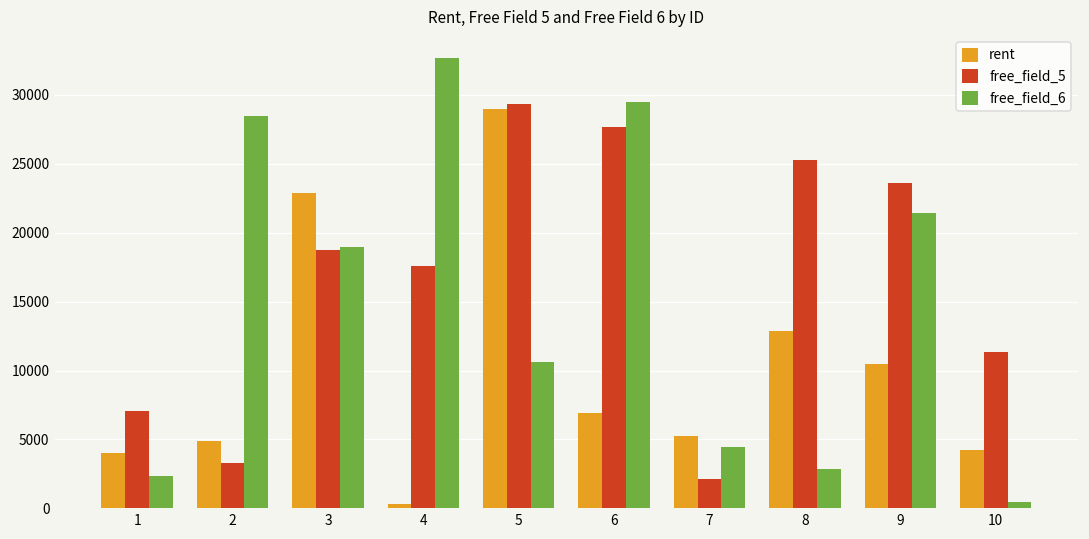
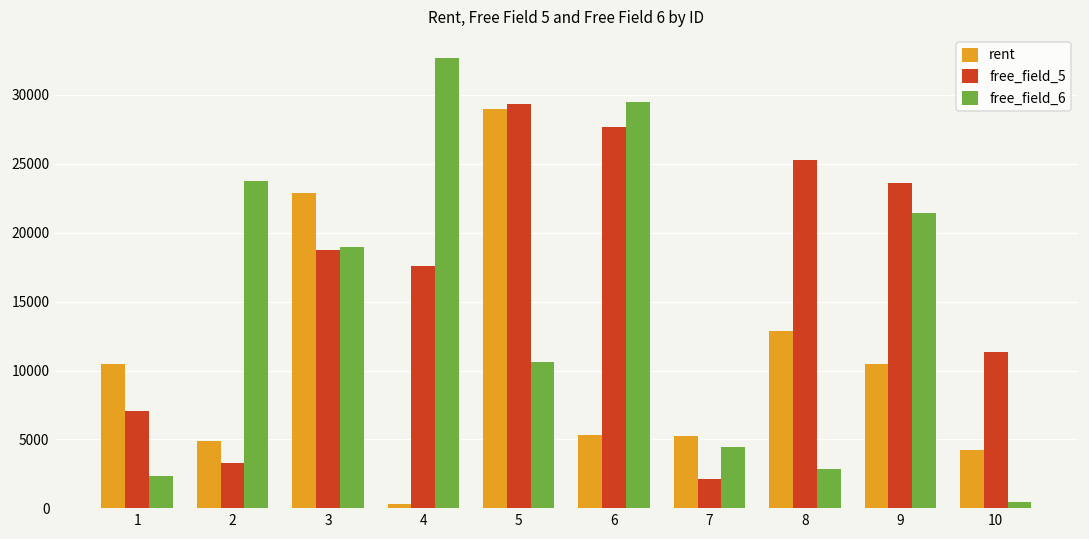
  {
    "rent": {
-     "1": 4000,
+     "1": 10500,
      "2": 4900,
      "3": 22900,
      "4": 300,
      "5": 29000,
-     "6": 6900,
+     "6": 5300,
      "7": 5300,
      "8": 12900,
      "9": 10500,
      "10": 4200
    },
    "free_field_5": {
      "1": 7100,
      "2": 3300,
      "3": 18800,
      "4": 17600,
      "5": 29300,
      "6": 27700,
      "7": 2100,
      "8": 25300,
      "9": 23600,
      "10": 11400
    },
    "free_field_6": {
      "1": 2300,
-     "2": 28500,
+     "2": 23800,
      "3": 19000,
      "4": 32700,
      "5": 10600,
      "6": 29500,
      "7": 4400,
      "8": 2900,
      "9": 21500,
      "10": 400
    }
  }
